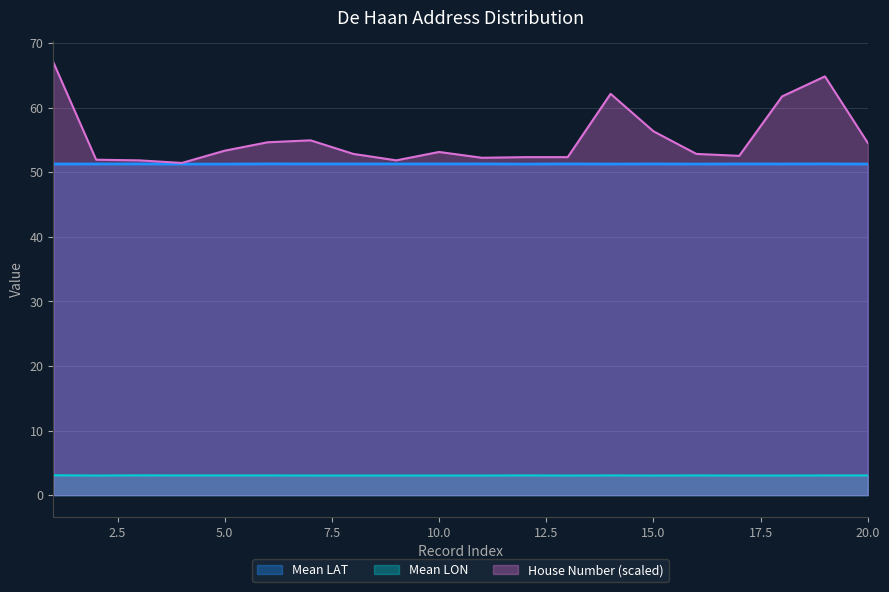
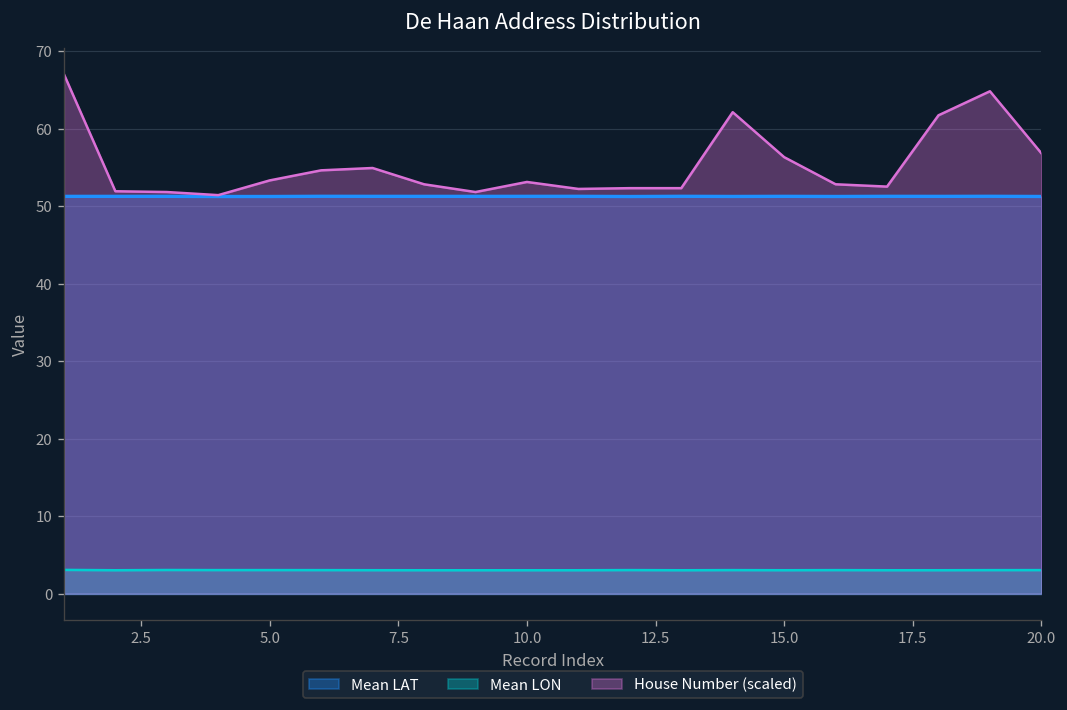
  {
    "House Number (scaled)": {
      "5.0": 53,
      "10.0": 53,
      "15.0": 56,
-     "20.0": 55
+     "20.0": 57
    }
  }
